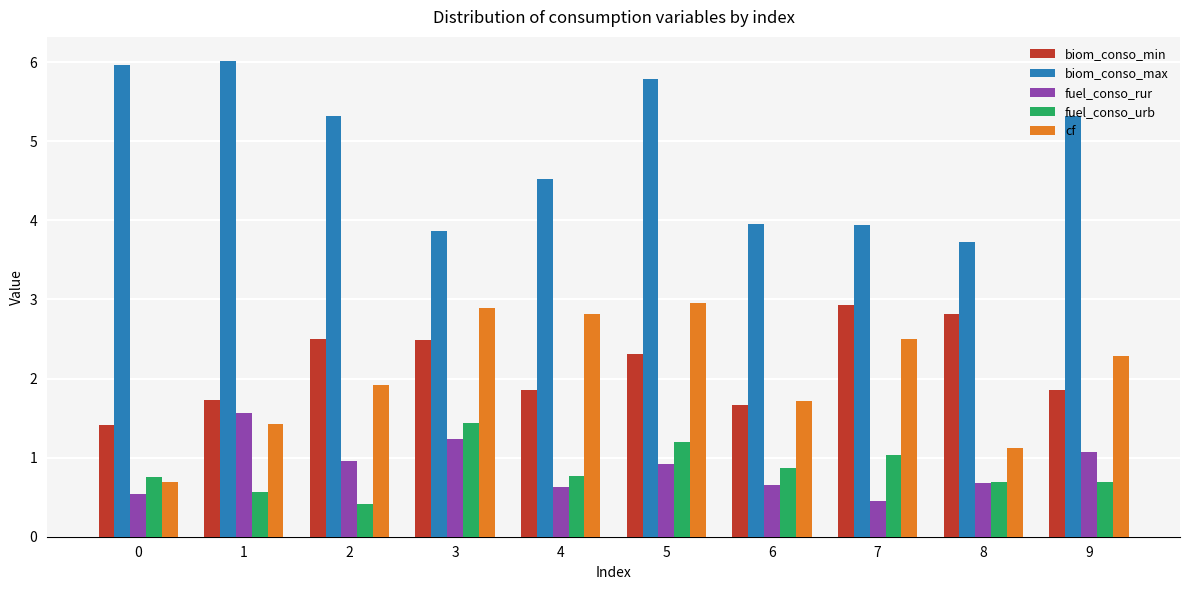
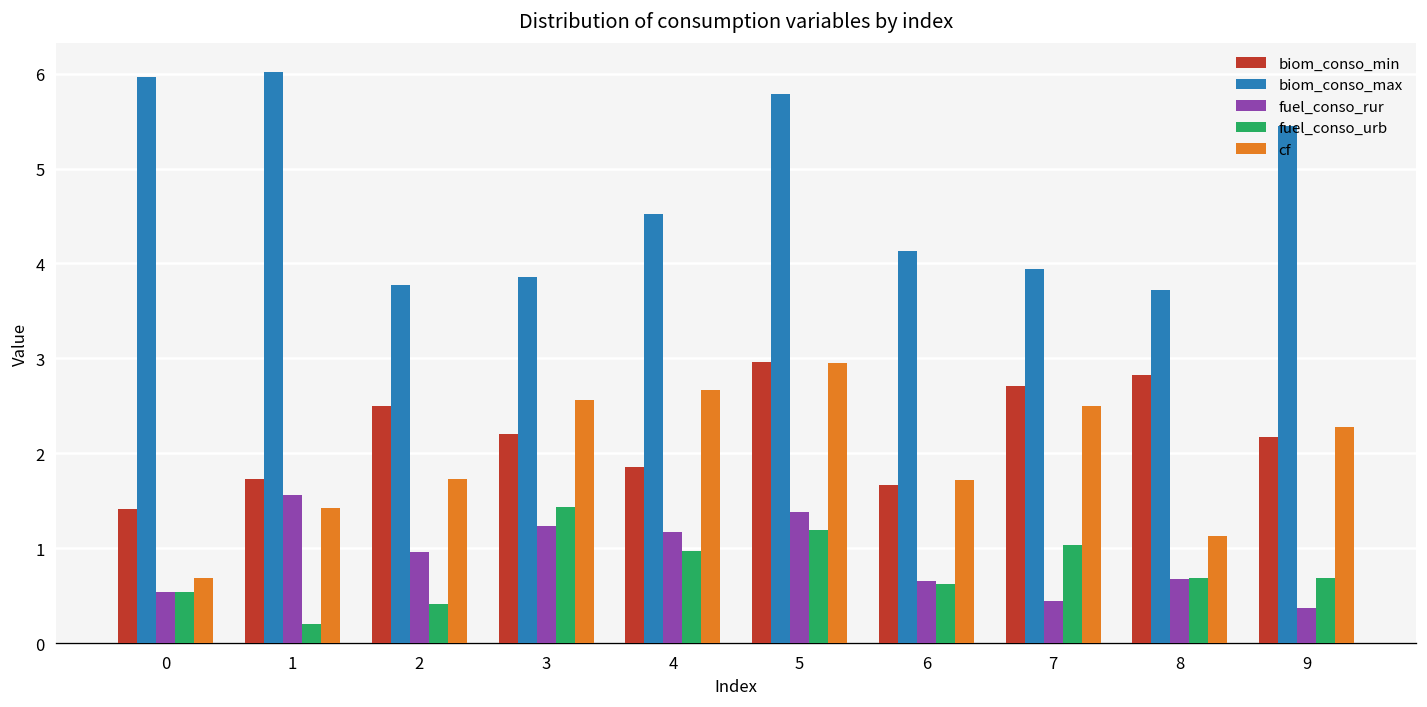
  {
    "biom_conso_min": {
      "0": 1.4,
      "1": 1.7,
      "2": 2.5,
-     "3": 2.5,
+     "3": 2.2,
      "4": 1.9,
-     "5": 2.3,
+     "5": 3.0,
      "6": 1.7,
-     "7": 2.9,
+     "7": 2.7,
      "8": 2.8,
-     "9": 1.9
+     "9": 2.2
    },
    "biom_conso_max": {
      "0": 6.0,
      "1": 6.0,
-     "2": 5.3,
+     "2": 3.8,
      "3": 3.9,
      "4": 4.5,
      "5": 5.8,
-     "6": 4.0,
+     "6": 4.1,
      "7": 3.9,
      "8": 3.7,
-     "9": 5.3
+     "9": 5.5
    },
    "fuel_conso_rur": {
      "0": 0.5,
      "1": 1.6,
      "2": 1.0,
      "3": 1.2,
-     "4": 0.6,
-     "5": 0.9,
+     "4": 1.2,
+     "5": 1.4,
      "6": 0.6,
      "7": 0.4,
      "8": 0.7,
-     "9": 1.1
+     "9": 0.4
    },
    "fuel_conso_urb": {
-     "0": 0.8,
-     "1": 0.6,
+     "0": 0.5,
+     "1": 0.2,
      "2": 0.4,
      "3": 1.4,
-     "4": 0.8,
+     "4": 1.0,
      "5": 1.2,
-     "6": 0.9,
+     "6": 0.6,
      "7": 1.0,
      "8": 0.7,
      "9": 0.7
    },
    "cf": {
      "0": 0.7,
      "1": 1.4,
-     "2": 1.9,
-     "3": 2.9,
-     "4": 2.8,
+     "2": 1.7,
+     "3": 2.6,
+     "4": 2.7,
      "5": 3.0,
      "6": 1.7,
      "7": 2.5,
      "8": 1.1,
      "9": 2.3
    }
  }
